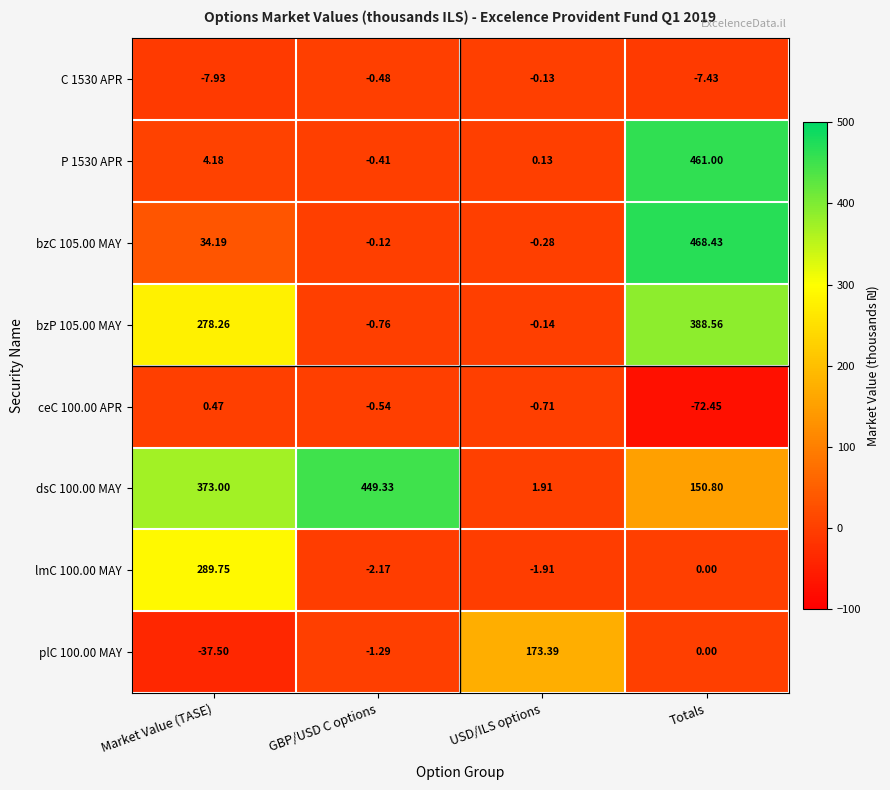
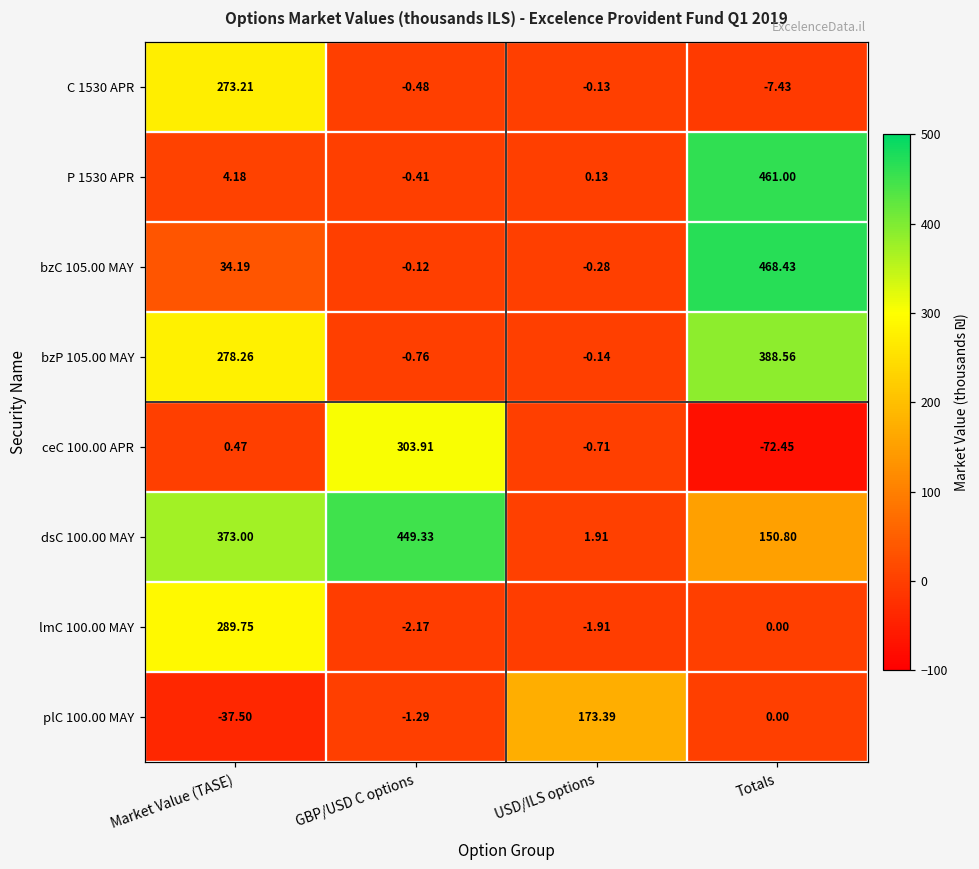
  {
    "C 1530 APR": {
-     "Market Value (TASE)": -7.93,
+     "Market Value (TASE)": 273.21,
      "GBP/USD C options": -0.48,
      "USD/ILS options": -0.13,
      "Totals": -7.43
    },
    "P 1530 APR": {
      "Market Value (TASE)": 4.18,
      "GBP/USD C options": -0.41,
      "USD/ILS options": 0.13,
      "Totals": 461.00
    },
    "bzC 105.00 MAY": {
      "Market Value (TASE)": 34.19,
      "GBP/USD C options": -0.12,
      "USD/ILS options": -0.28,
      "Totals": 468.43
    },
    "bzP 105.00 MAY": {
      "Market Value (TASE)": 278.26,
      "GBP/USD C options": -0.76,
      "USD/ILS options": -0.14,
      "Totals": 388.56
    },
    "ceC 100.00 APR": {
      "Market Value (TASE)": 0.47,
-     "GBP/USD C options": -0.54,
+     "GBP/USD C options": 303.91,
      "USD/ILS options": -0.71,
      "Totals": -72.45
    },
    "dsC 100.00 MAY": {
      "Market Value (TASE)": 373.00,
      "GBP/USD C options": 449.33,
      "USD/ILS options": 1.91,
      "Totals": 150.80
    },
    "lmC 100.00 MAY": {
      "Market Value (TASE)": 289.75,
      "GBP/USD C options": -2.17,
      "USD/ILS options": -1.91,
      "Totals": 0.00
    },
    "plC 100.00 MAY": {
      "Market Value (TASE)": -37.50,
      "GBP/USD C options": -1.29,
      "USD/ILS options": 173.39,
      "Totals": 0.00
    }
  }
